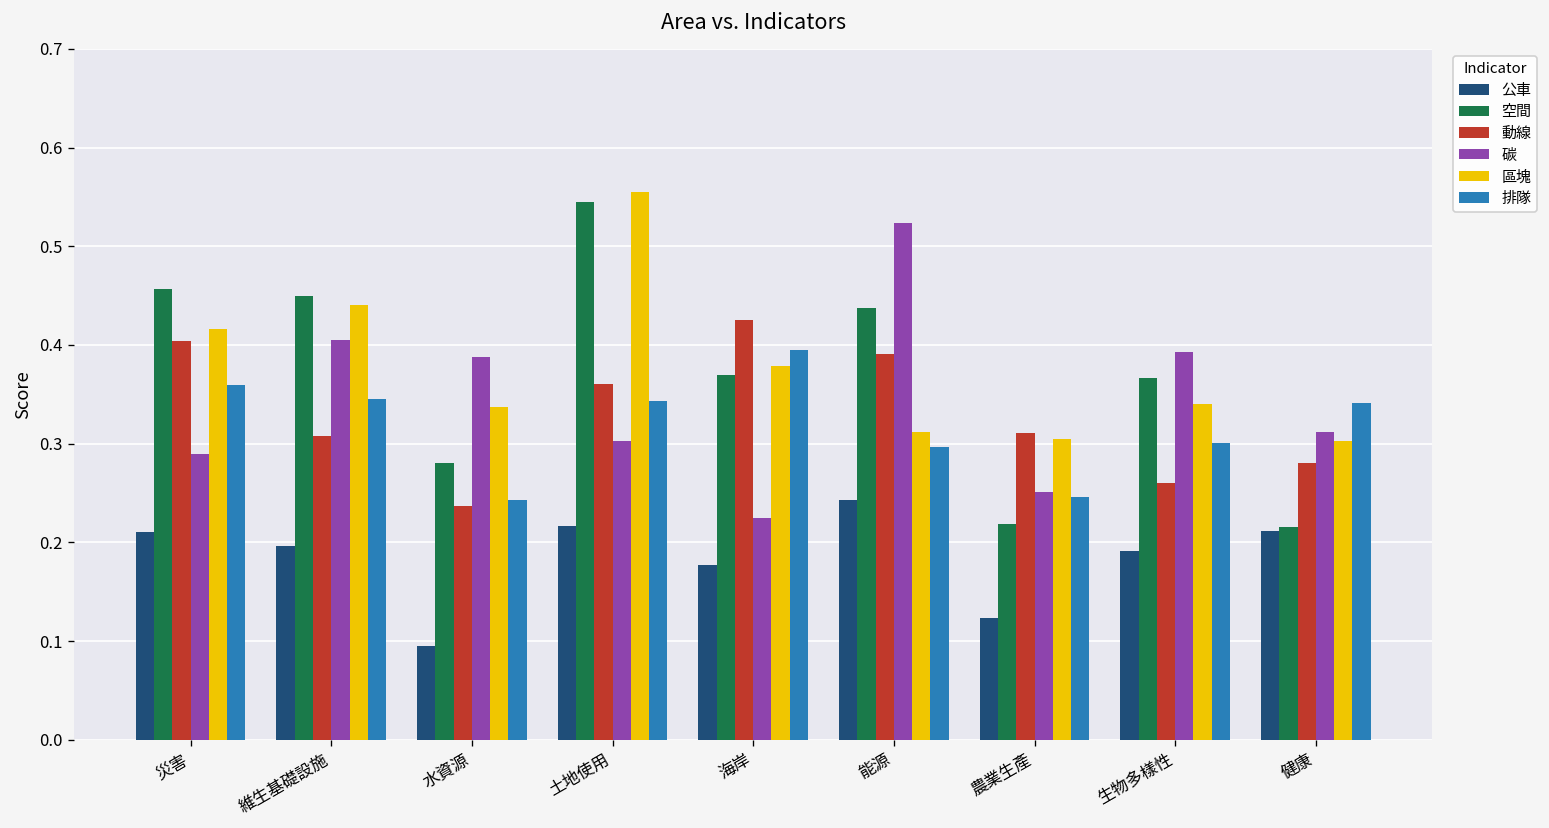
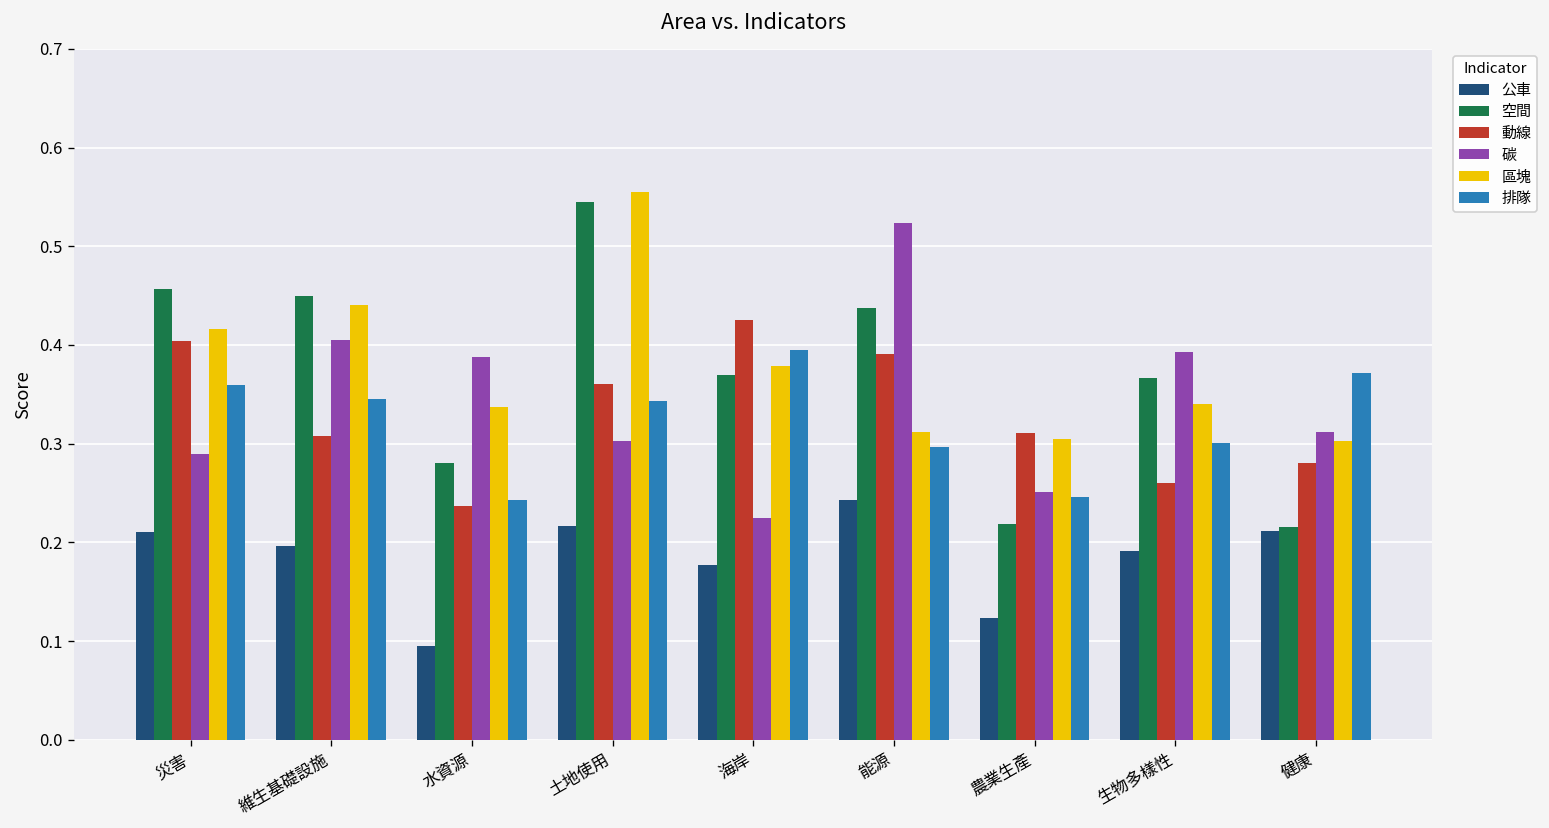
  {
    "公車": {
      "災害": 0.21,
      "維生基礎設施": 0.20,
      "水資源": 0.10,
      "土地使用": 0.22,
      "海岸": 0.18,
      "能源": 0.24,
      "農業生產": 0.12,
      "生物多樣性": 0.19,
      "健康": 0.21
    },
    "空間": {
      "災害": 0.46,
      "維生基礎設施": 0.45,
      "水資源": 0.28,
      "土地使用": 0.54,
      "海岸": 0.37,
      "能源": 0.44,
      "農業生產": 0.22,
      "生物多樣性": 0.37,
      "健康": 0.22
    },
    "動線": {
      "災害": 0.40,
      "維生基礎設施": 0.31,
      "水資源": 0.24,
      "土地使用": 0.36,
      "海岸": 0.43,
      "能源": 0.39,
      "農業生產": 0.31,
      "生物多樣性": 0.26,
      "健康": 0.28
    },
    "碳": {
      "災害": 0.29,
      "維生基礎設施": 0.40,
      "水資源": 0.39,
      "土地使用": 0.30,
      "海岸": 0.22,
      "能源": 0.52,
      "農業生產": 0.25,
      "生物多樣性": 0.39,
      "健康": 0.31
    },
    "區塊": {
      "災害": 0.42,
      "維生基礎設施": 0.44,
      "水資源": 0.34,
      "土地使用": 0.56,
      "海岸": 0.38,
      "能源": 0.31,
      "農業生產": 0.30,
      "生物多樣性": 0.34,
      "健康": 0.30
    },
    "排隊": {
      "災害": 0.36,
      "維生基礎設施": 0.35,
      "水資源": 0.24,
      "土地使用": 0.34,
      "海岸": 0.39,
      "能源": 0.30,
      "農業生產": 0.25,
      "生物多樣性": 0.30,
-     "健康": 0.34
+     "健康": 0.37
    }
  }
